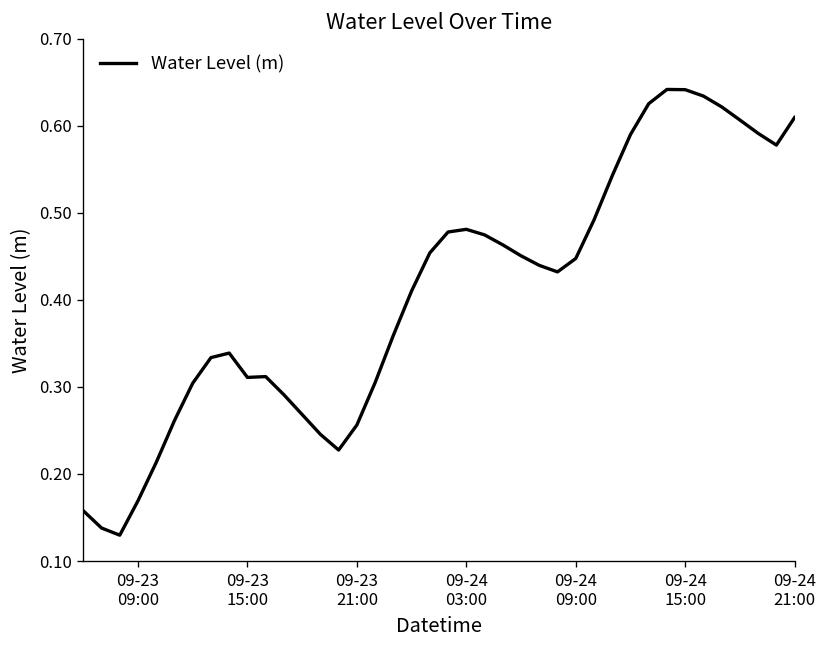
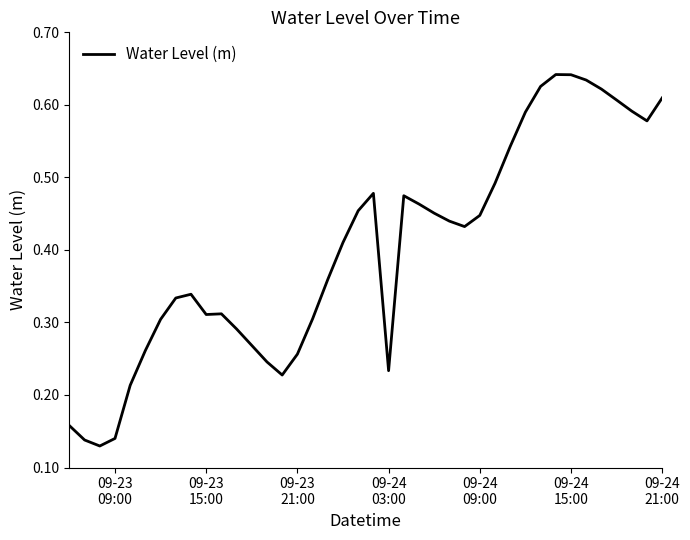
  {
-   "09-23 09:00": 0.17,
+   "09-23 09:00": 0.14,
    "09-23 15:00": 0.31,
    "09-23 21:00": 0.26,
-   "09-24 03:00": 0.48,
+   "09-24 03:00": 0.23,
    "09-24 09:00": 0.45,
    "09-24 15:00": 0.64,
    "09-24 21:00": 0.61
  }
